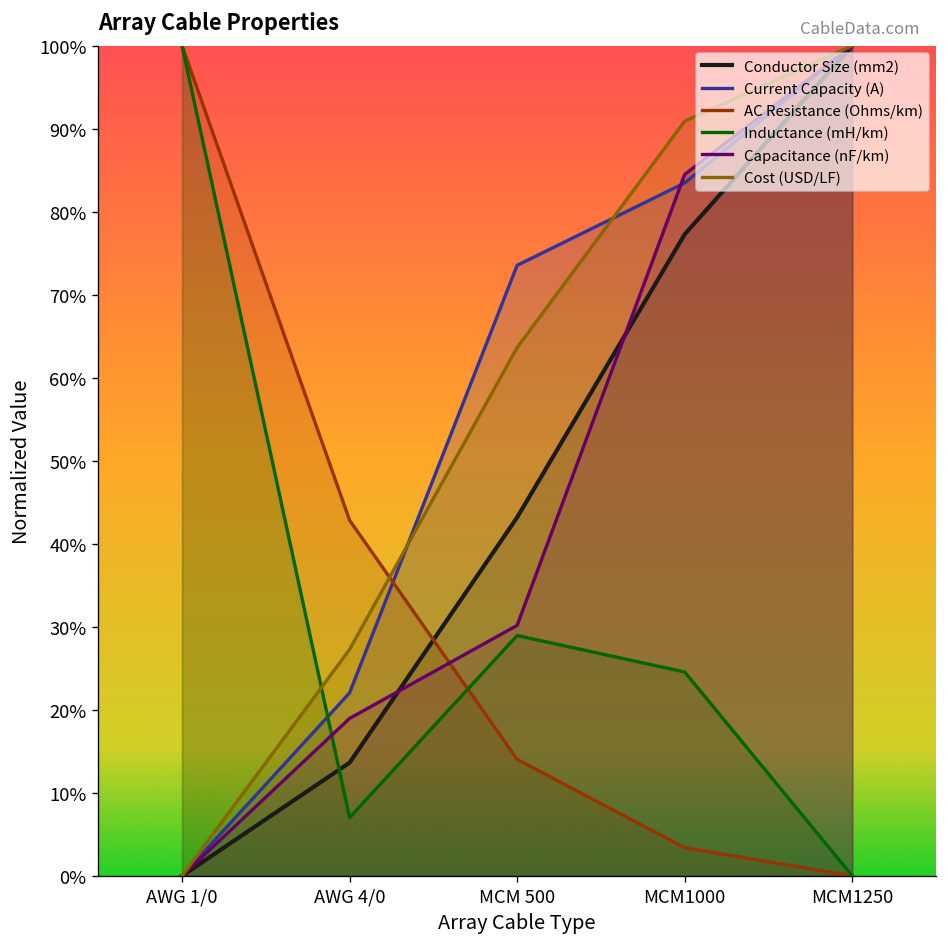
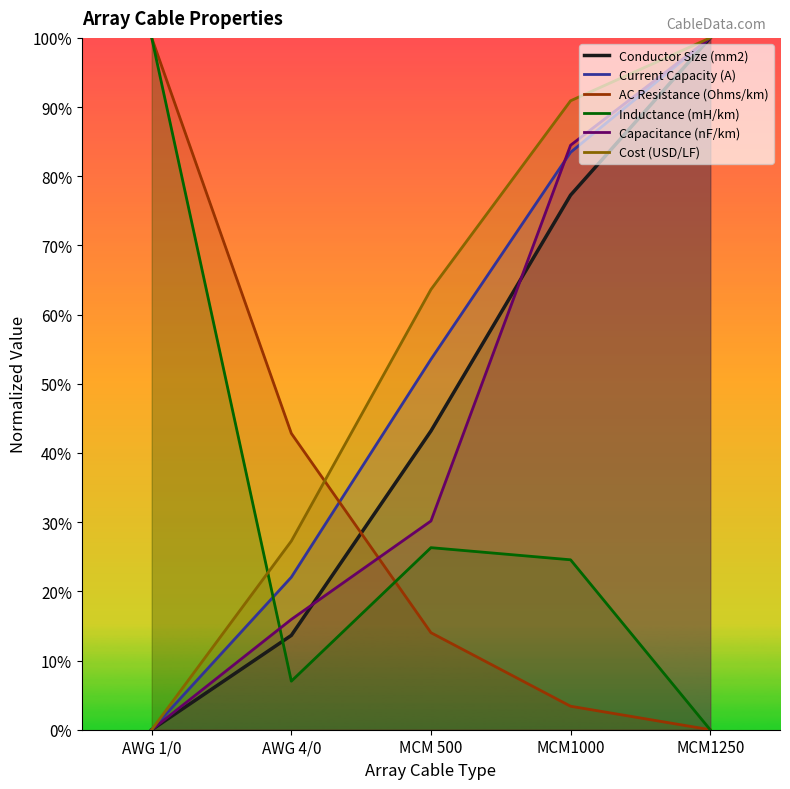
  {
    "Conductor Size (mm2)": {
      "AWG 4/0": "14%",
      "MCM 500": "43%",
      "MCM1000": "77%"
    },
    "Current Capacity (A)": {
      "AWG 4/0": "22%",
-     "MCM 500": "74%",
+     "MCM 500": "54%",
      "MCM1000": "83%"
    },
    "Inductance (mH/km)": {
      "AWG 4/0": "7%",
-     "MCM 500": "29%",
+     "MCM 500": "26%",
      "MCM1000": "25%"
    },
    "Capacitance (nF/km)": {
-     "AWG 4/0": "19%",
+     "AWG 4/0": "16%",
      "MCM 500": "30%",
      "MCM1000": "84%"
    }
  }
